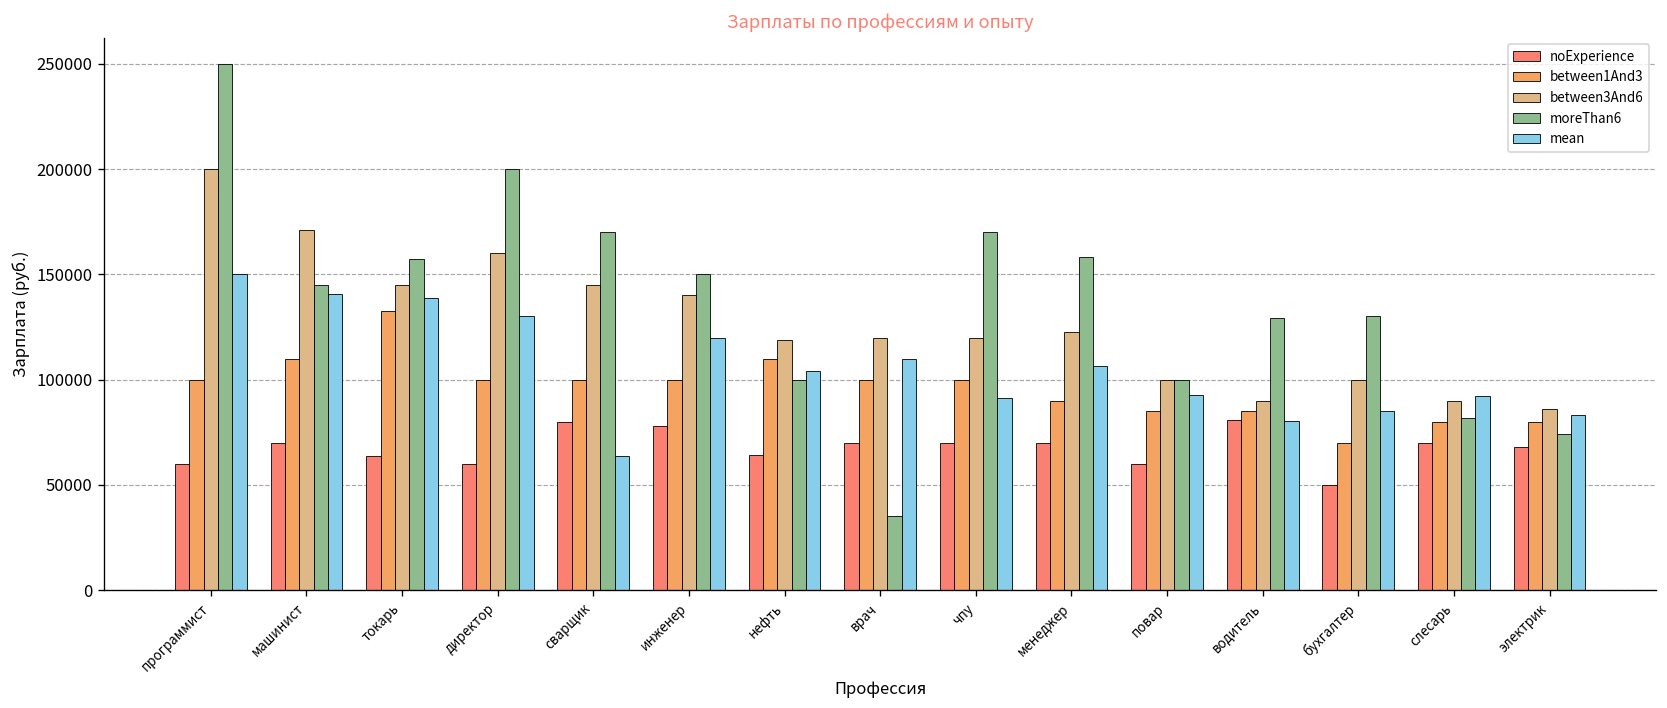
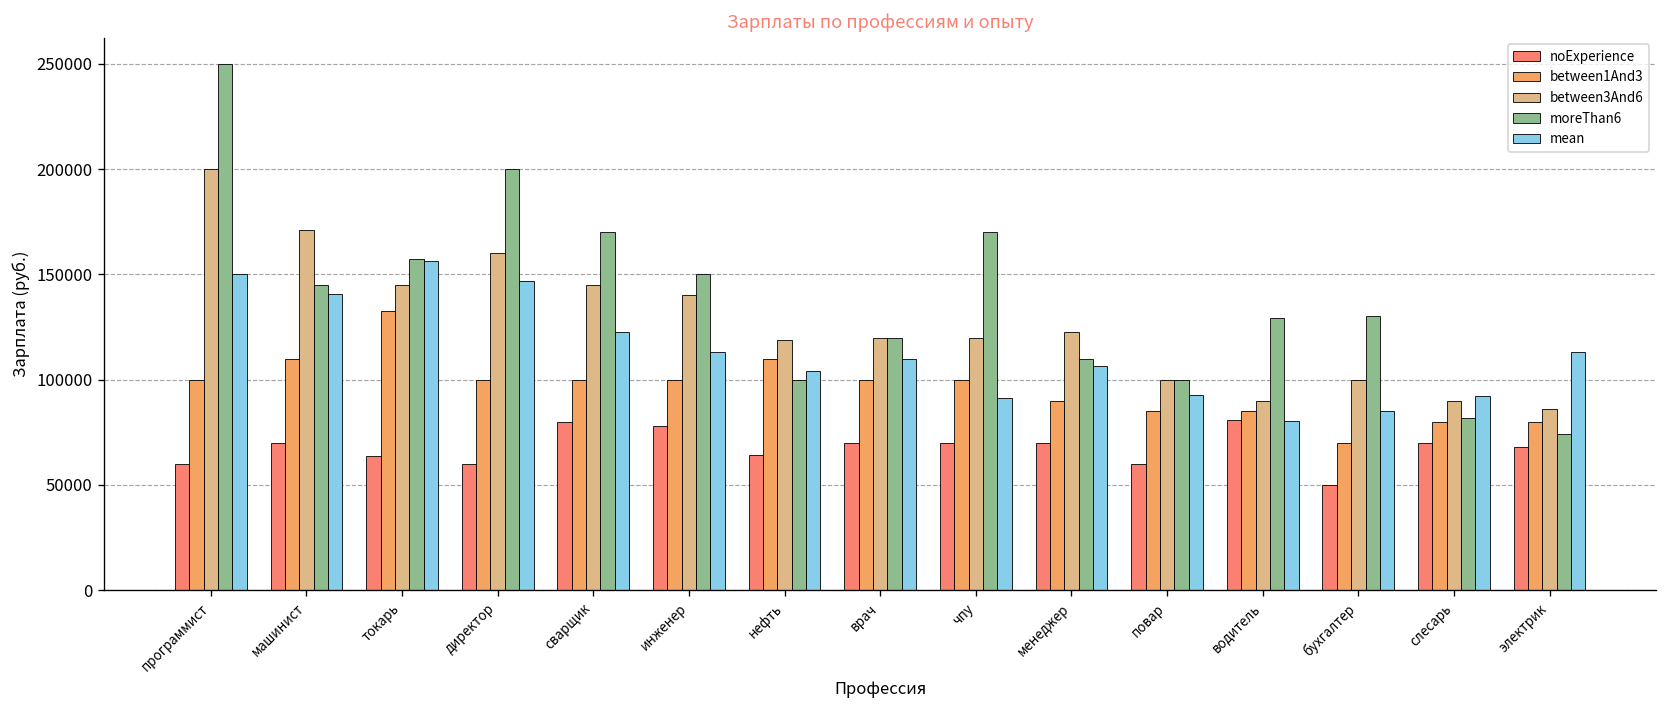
  {
    "moreThan6": {
      "программист": 250000,
      "машинист": 145000,
      "токарь": 158000,
      "директор": 200000,
      "сварщик": 170000,
      "инженер": 150000,
      "нефть": 100000,
-     "врач": 35000,
+     "врач": 120000,
      "чпу": 170000,
-     "менеджер": 158000,
+     "менеджер": 110000,
      "повар": 100000,
      "водитель": 129000,
      "бухгалтер": 130000,
      "слесарь": 82000,
      "электрик": 74000
    },
    "mean": {
      "программист": 150000,
      "машинист": 141000,
-     "токарь": 139000,
-     "директор": 130000,
-     "сварщик": 64000,
-     "инженер": 120000,
+     "токарь": 156000,
+     "директор": 147000,
+     "сварщик": 123000,
+     "инженер": 113000,
      "нефть": 104000,
      "врач": 110000,
      "чпу": 91000,
      "менеджер": 106000,
      "повар": 93000,
      "водитель": 80000,
      "бухгалтер": 85000,
      "слесарь": 92000,
-     "электрик": 83000
+     "электрик": 113000
    }
  }
